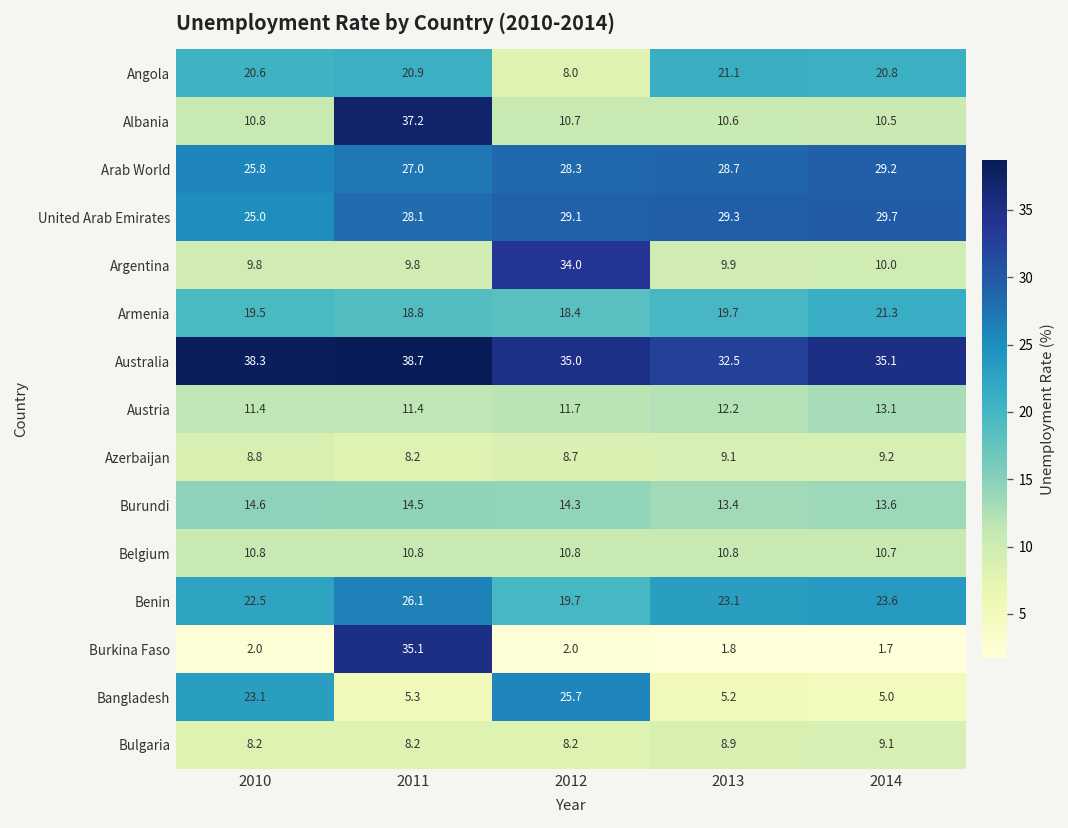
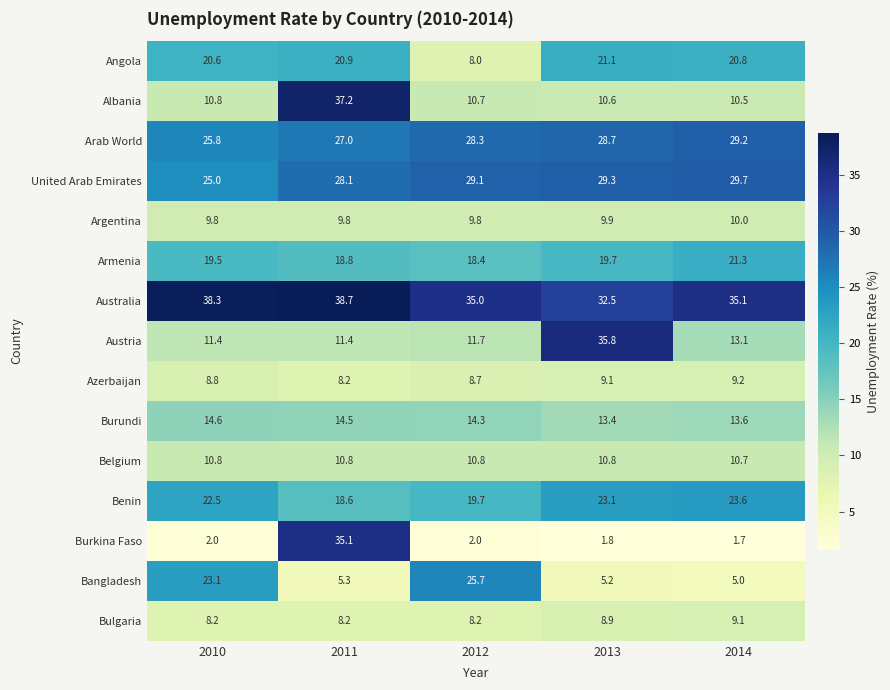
  {
    "Angola": {
      "2010": 20.6,
      "2011": 20.9,
      "2012": 8.0,
      "2013": 21.1,
      "2014": 20.8
    },
    "Albania": {
      "2010": 10.8,
      "2011": 37.2,
      "2012": 10.7,
      "2013": 10.6,
      "2014": 10.5
    },
    "Arab World": {
      "2010": 25.8,
      "2011": 27.0,
      "2012": 28.3,
      "2013": 28.7,
      "2014": 29.2
    },
    "United Arab Emirates": {
      "2010": 25.0,
      "2011": 28.1,
      "2012": 29.1,
      "2013": 29.3,
      "2014": 29.7
    },
    "Argentina": {
      "2010": 9.8,
      "2011": 9.8,
-     "2012": 34.0,
+     "2012": 9.8,
      "2013": 9.9,
      "2014": 10.0
    },
    "Armenia": {
      "2010": 19.5,
      "2011": 18.8,
      "2012": 18.4,
      "2013": 19.7,
      "2014": 21.3
    },
    "Australia": {
      "2010": 38.3,
      "2011": 38.7,
      "2012": 35.0,
      "2013": 32.5,
      "2014": 35.1
    },
    "Austria": {
      "2010": 11.4,
      "2011": 11.4,
      "2012": 11.7,
-     "2013": 12.2,
+     "2013": 35.8,
      "2014": 13.1
    },
    "Azerbaijan": {
      "2010": 8.8,
      "2011": 8.2,
      "2012": 8.7,
      "2013": 9.1,
      "2014": 9.2
    },
    "Burundi": {
      "2010": 14.6,
      "2011": 14.5,
      "2012": 14.3,
      "2013": 13.4,
      "2014": 13.6
    },
    "Belgium": {
      "2010": 10.8,
      "2011": 10.8,
      "2012": 10.8,
      "2013": 10.8,
      "2014": 10.7
    },
    "Benin": {
      "2010": 22.5,
-     "2011": 26.1,
+     "2011": 18.6,
      "2012": 19.7,
      "2013": 23.1,
      "2014": 23.6
    },
    "Burkina Faso": {
      "2010": 2.0,
      "2011": 35.1,
      "2012": 2.0,
      "2013": 1.8,
      "2014": 1.7
    },
    "Bangladesh": {
      "2010": 23.1,
      "2011": 5.3,
      "2012": 25.7,
      "2013": 5.2,
      "2014": 5.0
    },
    "Bulgaria": {
      "2010": 8.2,
      "2011": 8.2,
      "2012": 8.2,
      "2013": 8.9,
      "2014": 9.1
    }
  }
